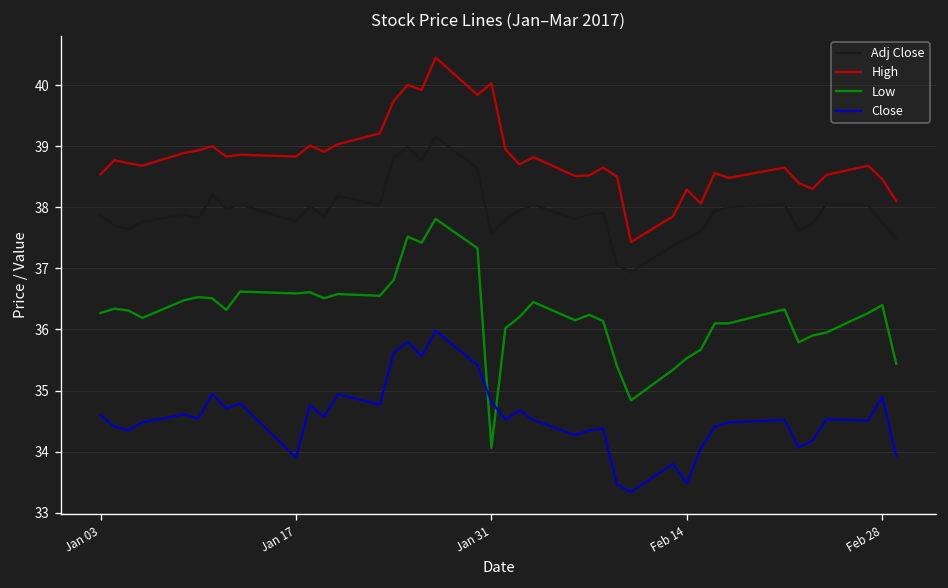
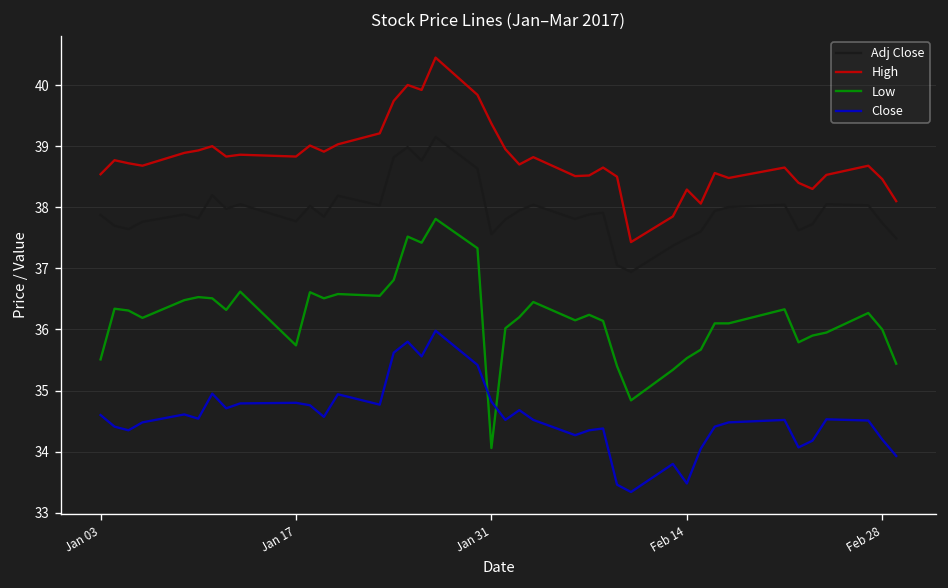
  {
    "Adj Close": {
      "Jan 03": 37.9,
      "Jan 17": 37.8,
      "Jan 31": 37.6,
      "Feb 14": 37.5,
      "Feb 28": 37.7
    },
    "High": {
      "Jan 03": 38.5,
      "Jan 17": 38.8,
-     "Jan 31": 40.0,
+     "Jan 31": 39.4,
      "Feb 14": 38.3,
      "Feb 28": 38.5
    },
    "Low": {
-     "Jan 03": 36.3,
-     "Jan 17": 36.6,
+     "Jan 03": 35.5,
+     "Jan 17": 35.7,
      "Jan 31": 34.1,
      "Feb 14": 35.5,
-     "Feb 28": 36.4
+     "Feb 28": 36.0
    },
    "Close": {
      "Jan 03": 34.6,
-     "Jan 17": 33.9,
+     "Jan 17": 34.8,
      "Jan 31": 34.8,
      "Feb 14": 33.5,
-     "Feb 28": 34.9
+     "Feb 28": 34.2
    }
  }
